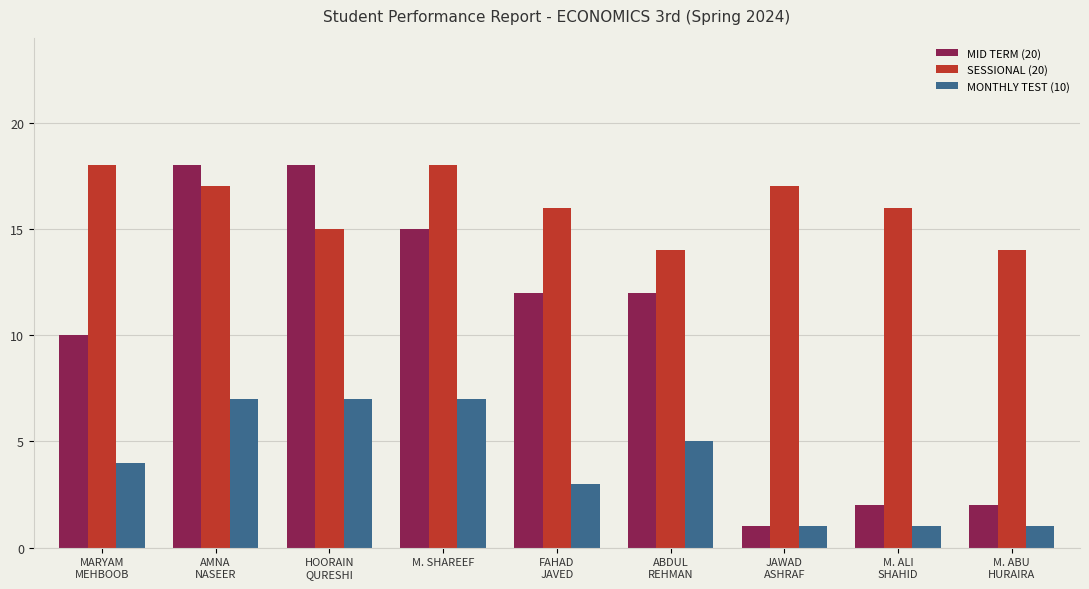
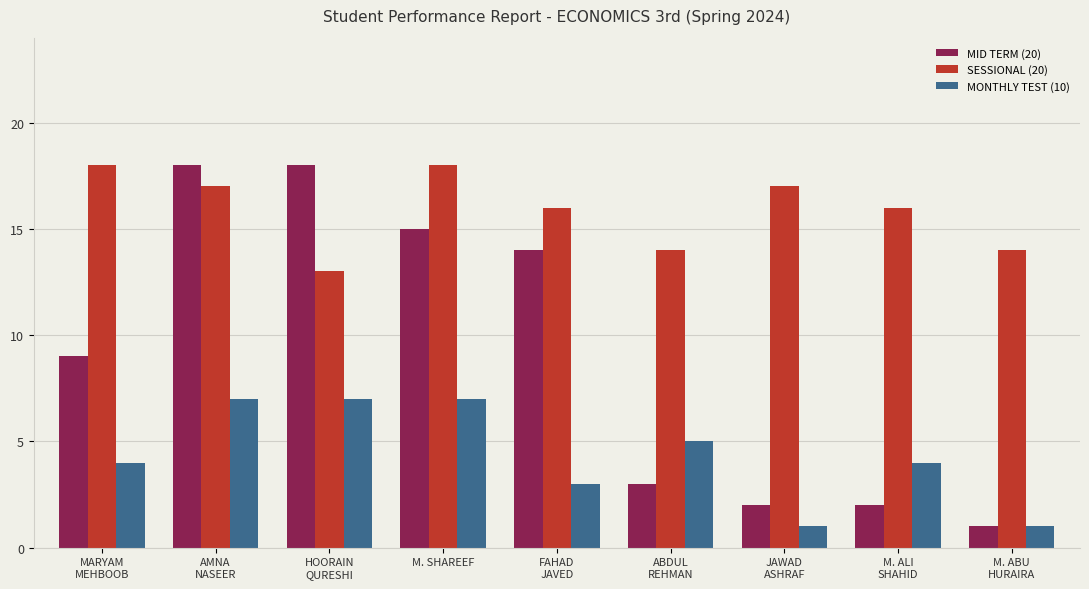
  {
    "MID TERM (20)": {
-     "MARYAM MEHBOOB": 10,
+     "MARYAM MEHBOOB": 9,
      "AMNA NASEER": 18,
      "HOORAIN QURESHI": 18,
      "M. SHAREEF": 15,
-     "FAHAD JAVED": 12,
-     "ABDUL REHMAN": 12,
-     "JAWAD ASHRAF": 1,
+     "FAHAD JAVED": 14,
+     "ABDUL REHMAN": 3,
+     "JAWAD ASHRAF": 2,
      "M. ALI SHAHID": 2,
-     "M. ABU HURAIRA": 2
+     "M. ABU HURAIRA": 1
    },
    "SESSIONAL (20)": {
      "MARYAM MEHBOOB": 18,
      "AMNA NASEER": 17,
-     "HOORAIN QURESHI": 15,
+     "HOORAIN QURESHI": 13,
      "M. SHAREEF": 18,
      "FAHAD JAVED": 16,
      "ABDUL REHMAN": 14,
      "JAWAD ASHRAF": 17,
      "M. ALI SHAHID": 16,
      "M. ABU HURAIRA": 14
    },
    "MONTHLY TEST (10)": {
      "MARYAM MEHBOOB": 4,
      "AMNA NASEER": 7,
      "HOORAIN QURESHI": 7,
      "M. SHAREEF": 7,
      "FAHAD JAVED": 3,
      "ABDUL REHMAN": 5,
      "JAWAD ASHRAF": 1,
-     "M. ALI SHAHID": 1,
+     "M. ALI SHAHID": 4,
      "M. ABU HURAIRA": 1
    }
  }
